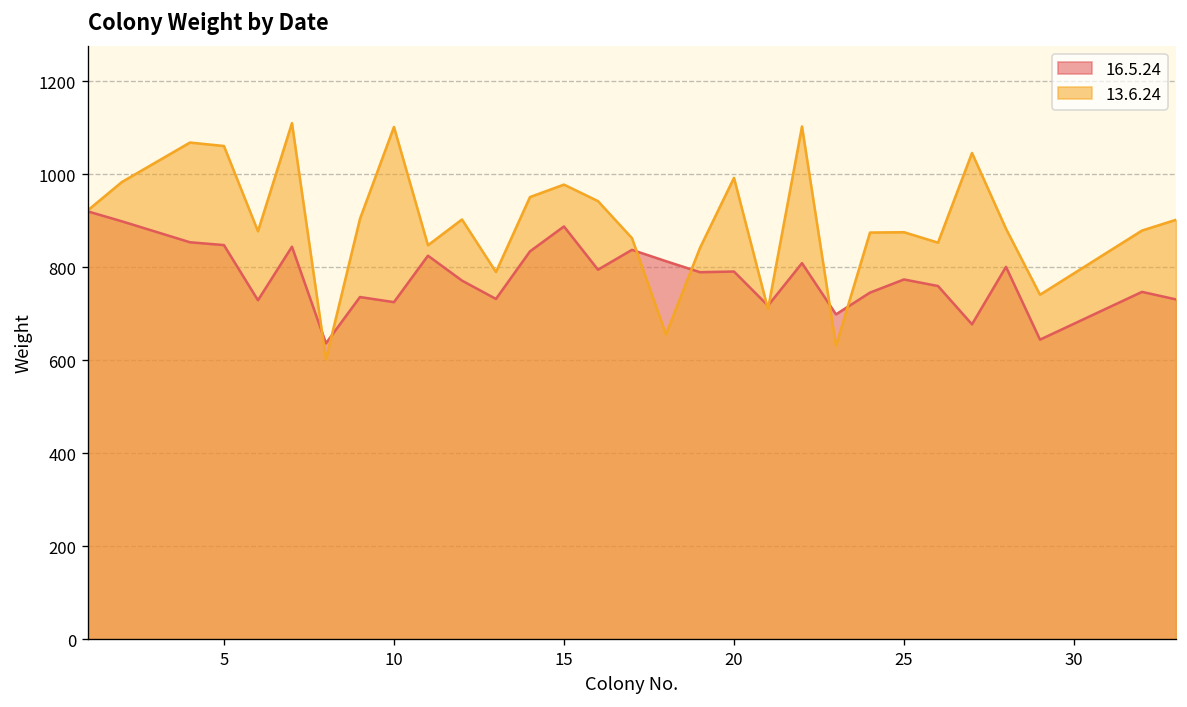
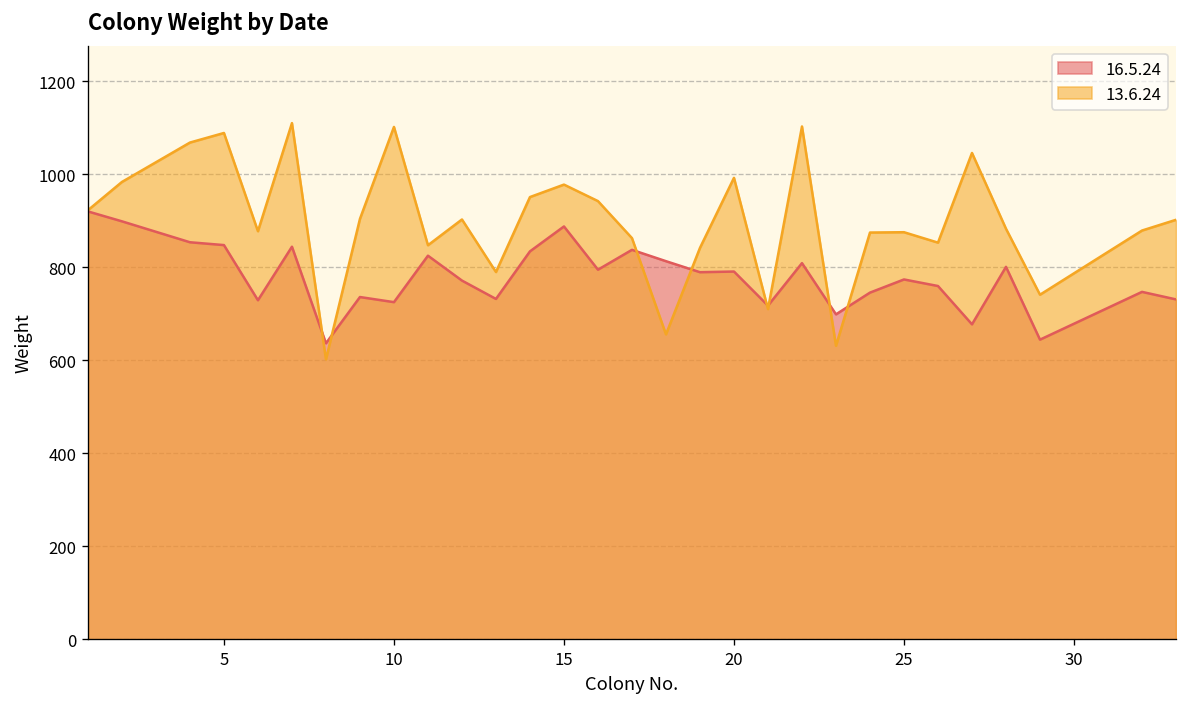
  {
    "16.5.24": {
      "5": 850,
      "10": 730,
      "15": 890,
      "20": 790,
      "25": 770
    },
    "13.6.24": {
-     "5": 1060,
+     "5": 1090,
      "10": 1100,
      "15": 980,
      "20": 990,
      "25": 880
    }
  }
